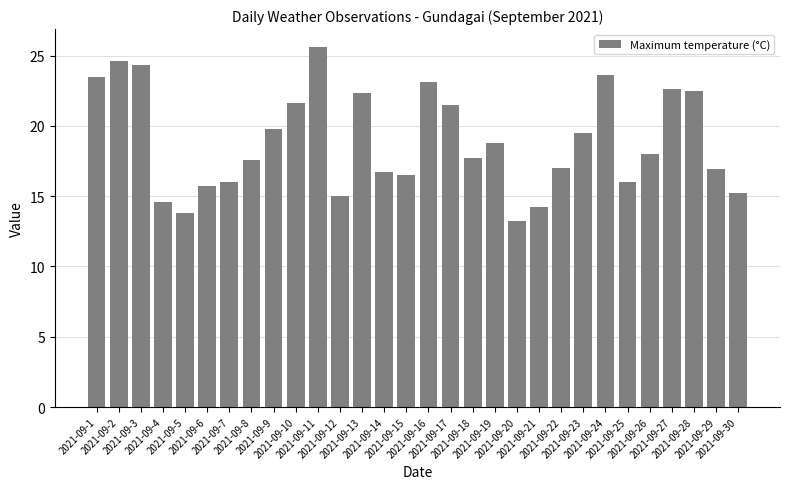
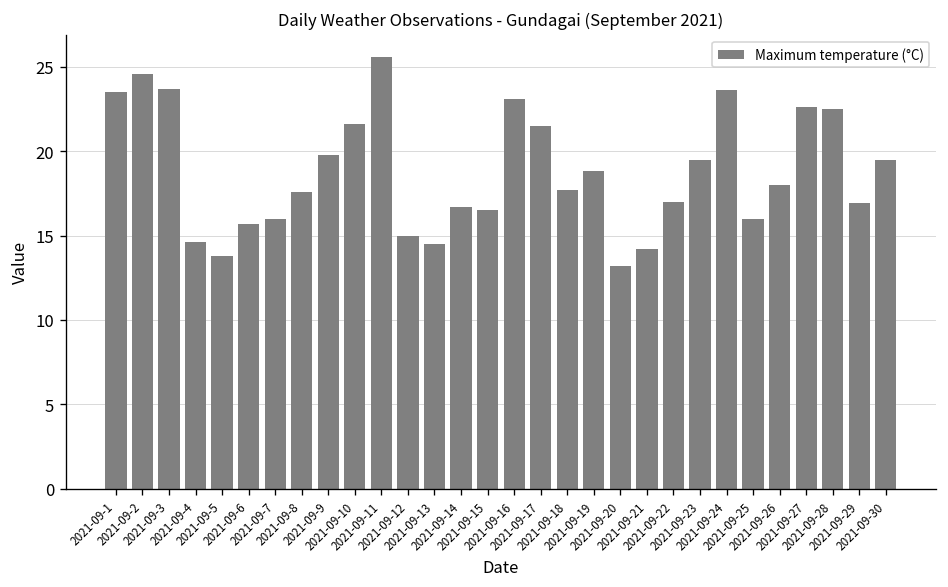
  {
    "2021-09-1": 23.5,
    "2021-09-2": 24.6,
-   "2021-09-3": 24.3,
+   "2021-09-3": 23.7,
    "2021-09-4": 14.6,
    "2021-09-5": 13.8,
    "2021-09-6": 15.7,
    "2021-09-7": 16.0,
    "2021-09-8": 17.6,
    "2021-09-9": 19.8,
    "2021-09-10": 21.6,
    "2021-09-11": 25.6,
    "2021-09-12": 15.0,
-   "2021-09-13": 22.3,
+   "2021-09-13": 14.5,
    "2021-09-14": 16.7,
    "2021-09-15": 16.5,
    "2021-09-16": 23.1,
    "2021-09-17": 21.5,
    "2021-09-18": 17.7,
    "2021-09-19": 18.8,
    "2021-09-20": 13.2,
    "2021-09-21": 14.2,
    "2021-09-22": 17.0,
    "2021-09-23": 19.5,
    "2021-09-24": 23.6,
    "2021-09-25": 16.0,
    "2021-09-26": 18.0,
    "2021-09-27": 22.6,
    "2021-09-28": 22.5,
    "2021-09-29": 16.9,
-   "2021-09-30": 15.2
+   "2021-09-30": 19.5
  }
